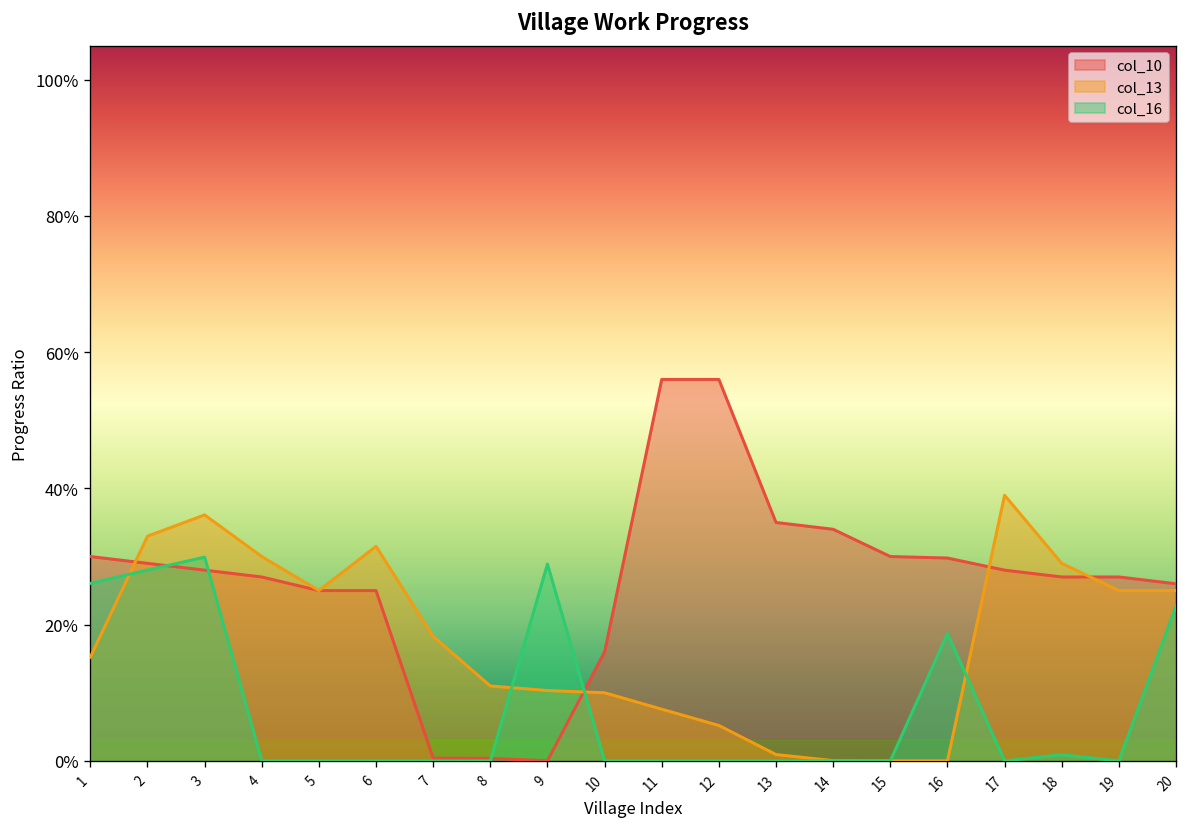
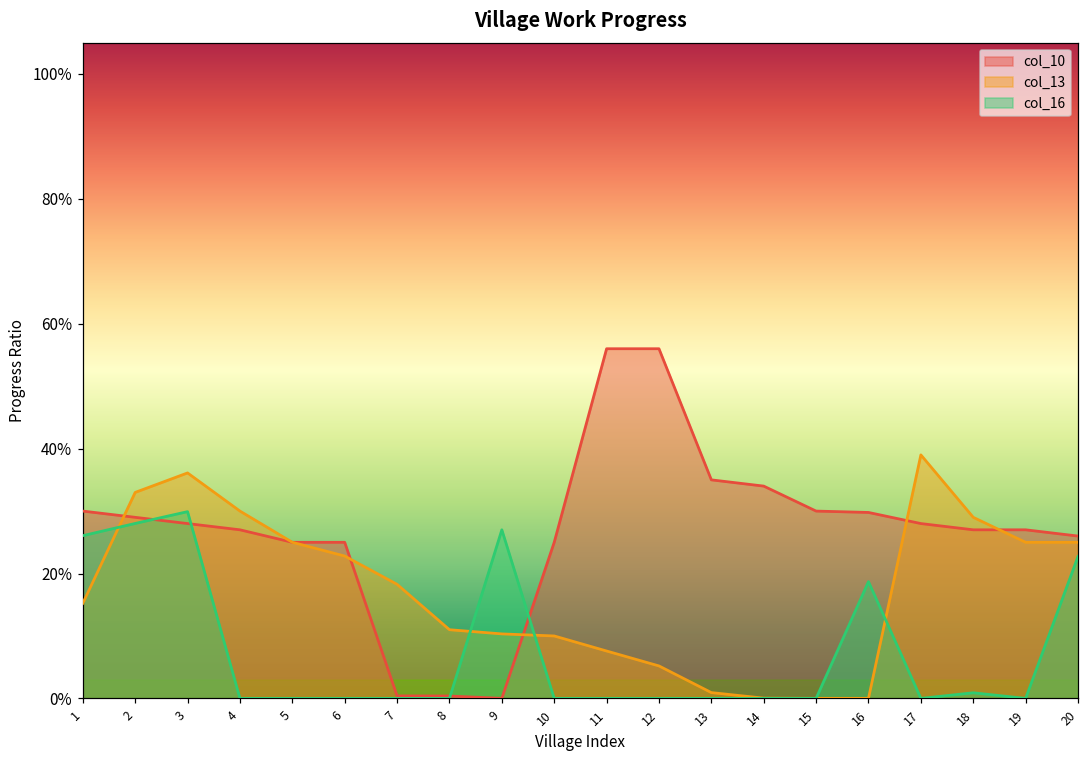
  {
    "col_10": {
      "1": "30%",
      "2": "29%",
      "3": "28%",
      "4": "27%",
      "6": "25%",
-     "10": "16%",
+     "10": "25%",
      "11": "56%",
      "12": "56%",
      "13": "35%",
      "14": "34%",
      "15": "30%",
      "16": "30%",
      "17": "28%",
      "18": "27%",
      "19": "27%",
      "20": "26%"
    },
    "col_13": {
      "1": "15%",
      "2": "33%",
      "3": "36%",
      "4": "30%",
-     "6": "32%",
+     "6": "23%",
      "7": "18%",
      "8": "11%",
      "9": "10%",
      "10": "10%",
      "11": "8%",
      "12": "5%",
      "17": "39%",
      "18": "29%",
      "19": "25%",
      "20": "25%"
    },
    "col_16": {
      "1": "26%",
      "2": "28%",
      "3": "30%",
-     "9": "29%",
+     "9": "27%",
      "16": "19%",
      "20": "23%"
    }
  }
